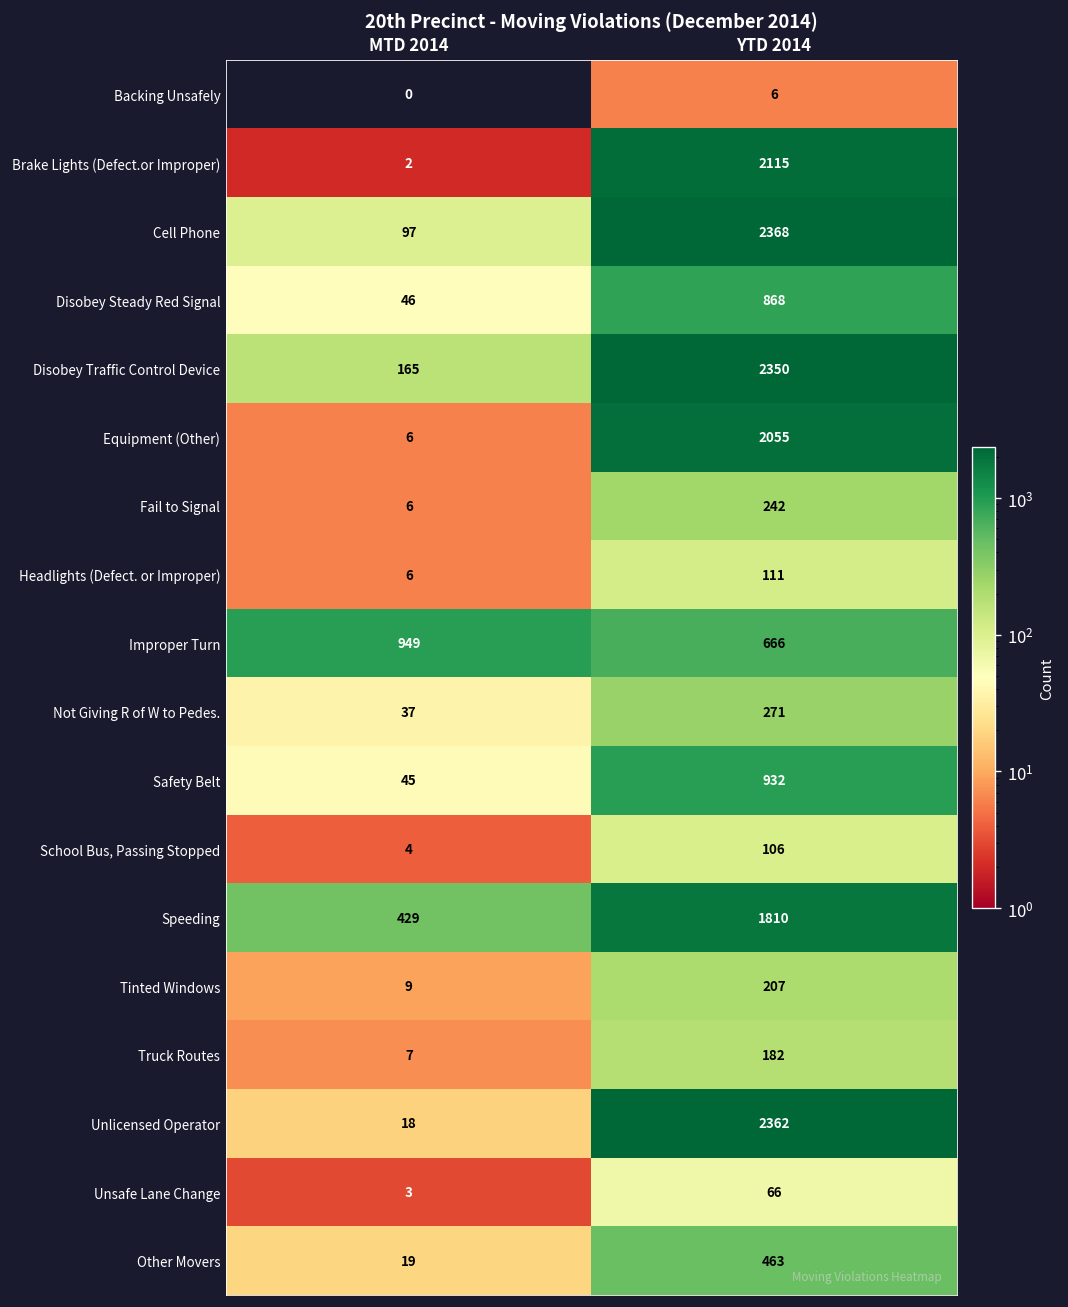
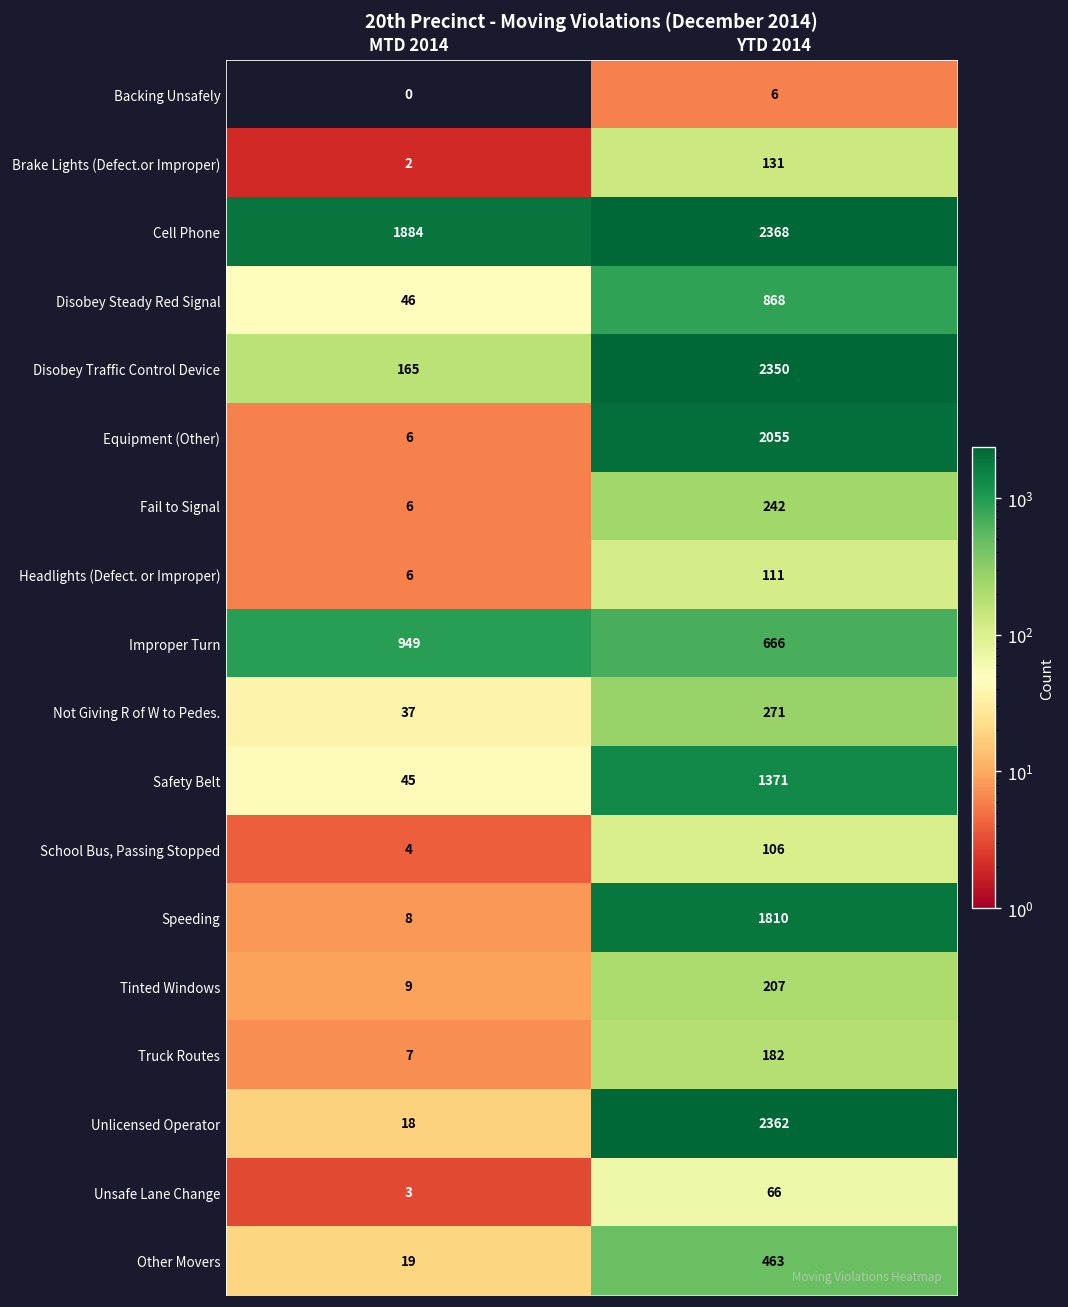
  {
    "Backing Unsafely": {
      "MTD 2014": 0,
      "YTD 2014": 6
    },
    "Brake Lights (Defect.or Improper)": {
      "MTD 2014": 2,
-     "YTD 2014": 2115
+     "YTD 2014": 131
    },
    "Cell Phone": {
-     "MTD 2014": 97,
+     "MTD 2014": 1884,
      "YTD 2014": 2368
    },
    "Disobey Steady Red Signal": {
      "MTD 2014": 46,
      "YTD 2014": 868
    },
    "Disobey Traffic Control Device": {
      "MTD 2014": 165,
      "YTD 2014": 2350
    },
    "Equipment (Other)": {
      "MTD 2014": 6,
      "YTD 2014": 2055
    },
    "Fail to Signal": {
      "MTD 2014": 6,
      "YTD 2014": 242
    },
    "Headlights (Defect. or Improper)": {
      "MTD 2014": 6,
      "YTD 2014": 111
    },
    "Improper Turn": {
      "MTD 2014": 949,
      "YTD 2014": 666
    },
    "Not Giving R of W to Pedes.": {
      "MTD 2014": 37,
      "YTD 2014": 271
    },
    "Safety Belt": {
      "MTD 2014": 45,
-     "YTD 2014": 932
+     "YTD 2014": 1371
    },
    "School Bus, Passing Stopped": {
      "MTD 2014": 4,
      "YTD 2014": 106
    },
    "Speeding": {
-     "MTD 2014": 429,
+     "MTD 2014": 8,
      "YTD 2014": 1810
    },
    "Tinted Windows": {
      "MTD 2014": 9,
      "YTD 2014": 207
    },
    "Truck Routes": {
      "MTD 2014": 7,
      "YTD 2014": 182
    },
    "Unlicensed Operator": {
      "MTD 2014": 18,
      "YTD 2014": 2362
    },
    "Unsafe Lane Change": {
      "MTD 2014": 3,
      "YTD 2014": 66
    },
    "Other Movers": {
      "MTD 2014": 19
    }
  }
